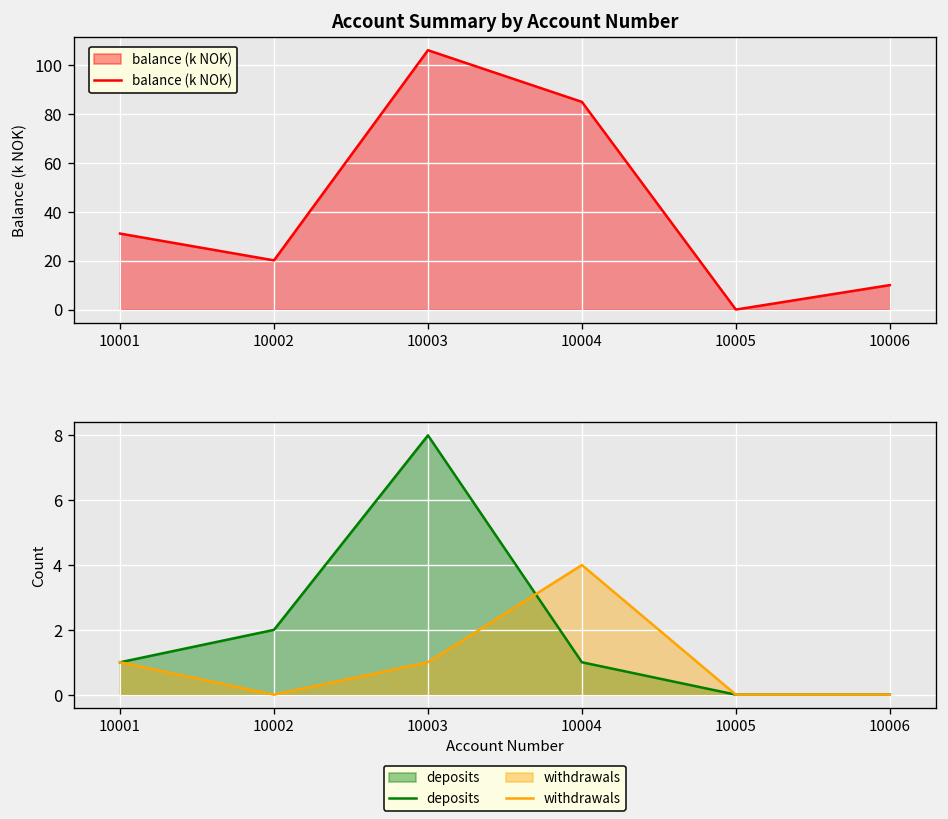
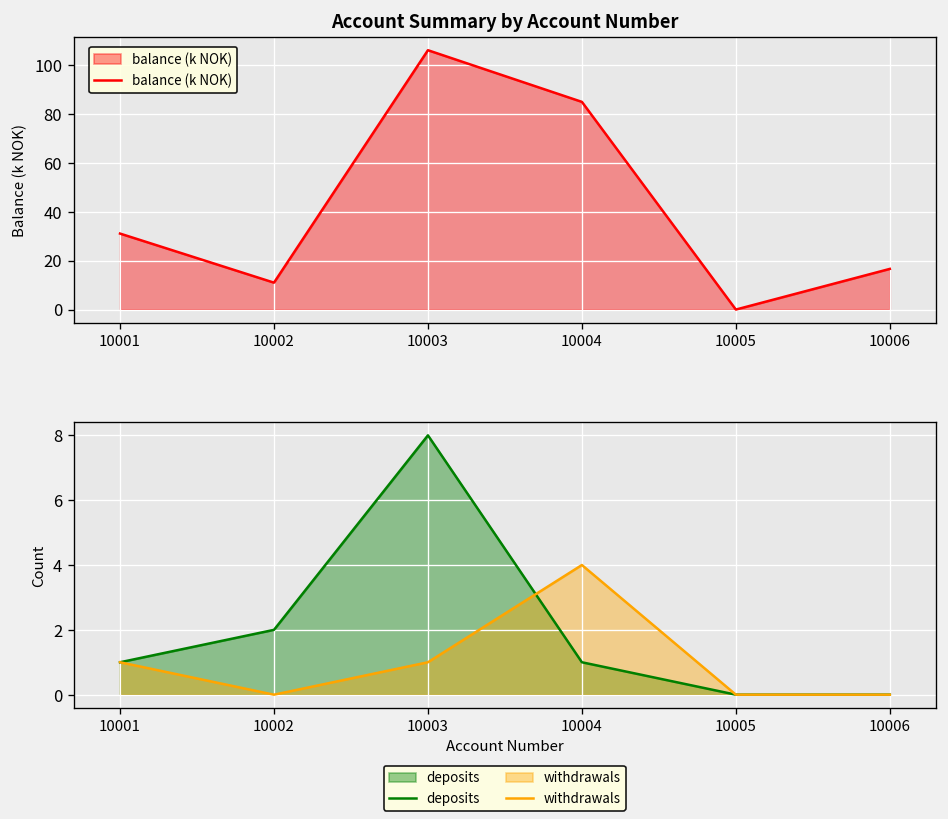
  {
    "Account Summary by Account Number": {
      "10001": 31,
-     "10002": 20,
+     "10002": 11,
      "10003": 106,
      "10004": 85,
      "10005": 0,
-     "10006": 10
+     "10006": 17
    }
  }
